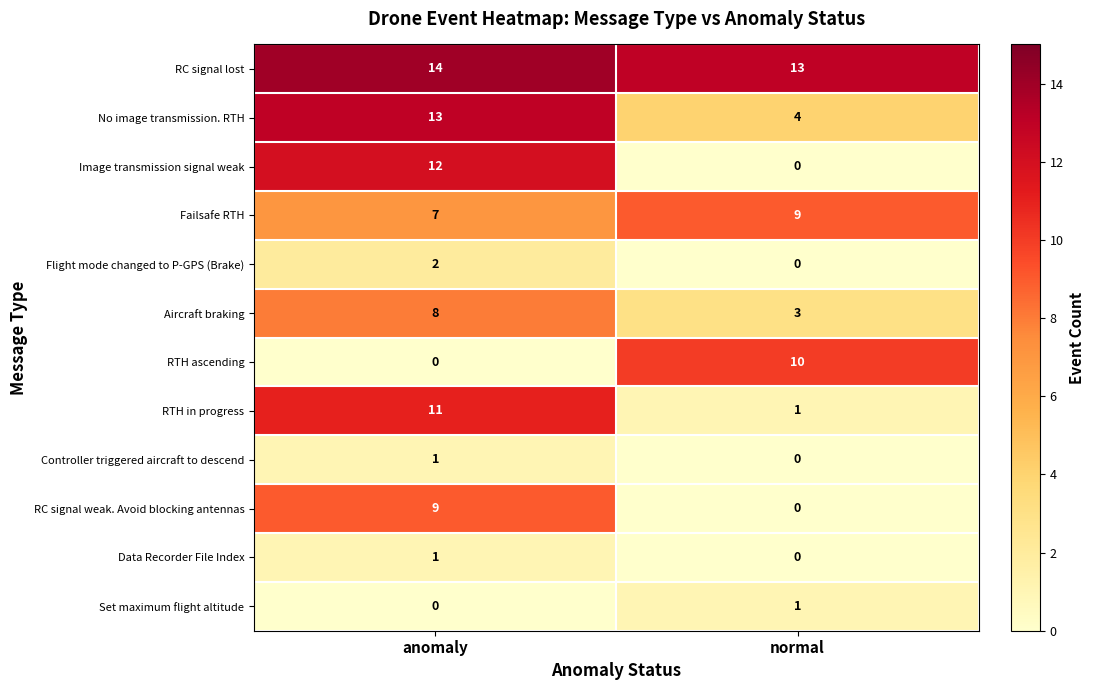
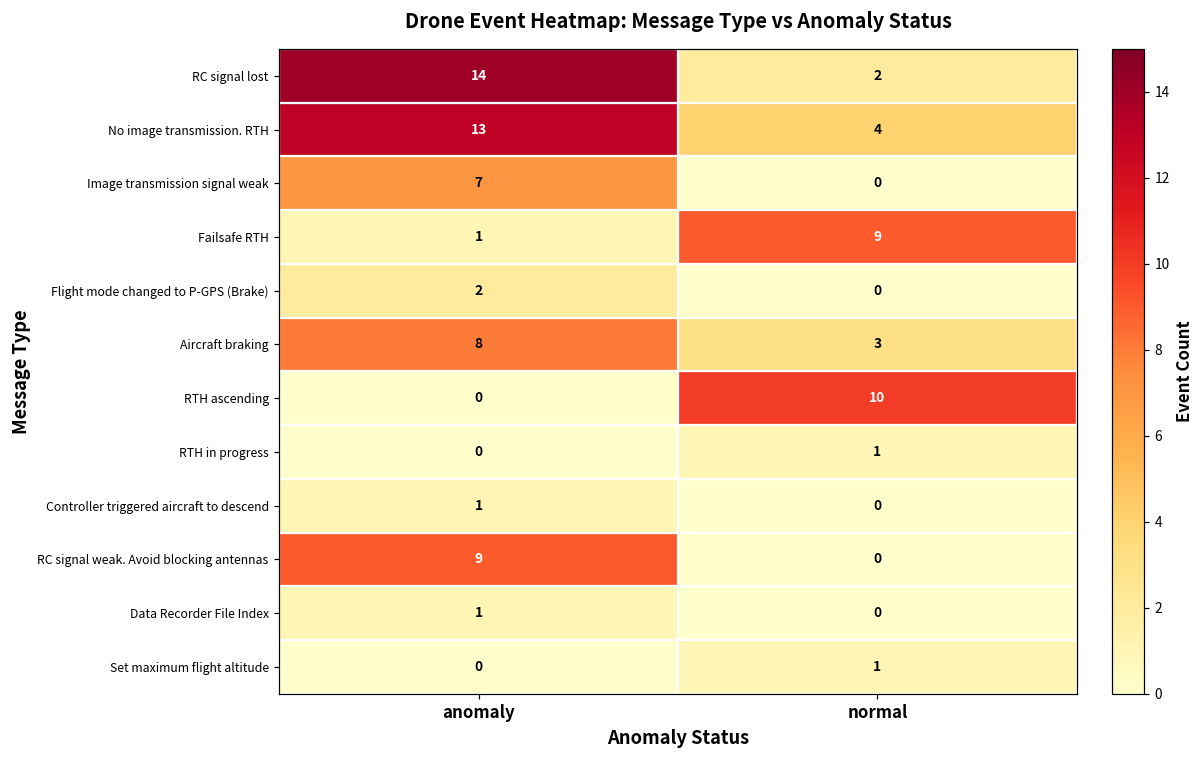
  {
    "RC signal lost": {
      "anomaly": 14,
-     "normal": 13
+     "normal": 2
    },
    "No image transmission. RTH": {
      "anomaly": 13,
      "normal": 4
    },
    "Image transmission signal weak": {
-     "anomaly": 12,
+     "anomaly": 7,
      "normal": 0
    },
    "Failsafe RTH": {
-     "anomaly": 7,
+     "anomaly": 1,
      "normal": 9
    },
    "Flight mode changed to P-GPS (Brake)": {
      "anomaly": 2,
      "normal": 0
    },
    "Aircraft braking": {
      "anomaly": 8,
      "normal": 3
    },
    "RTH ascending": {
      "anomaly": 0,
      "normal": 10
    },
    "RTH in progress": {
-     "anomaly": 11,
+     "anomaly": 0,
      "normal": 1
    },
    "Controller triggered aircraft to descend": {
      "anomaly": 1,
      "normal": 0
    },
    "RC signal weak. Avoid blocking antennas": {
      "anomaly": 9,
      "normal": 0
    },
    "Data Recorder File Index": {
      "anomaly": 1,
      "normal": 0
    },
    "Set maximum flight altitude": {
      "anomaly": 0,
      "normal": 1
    }
  }
